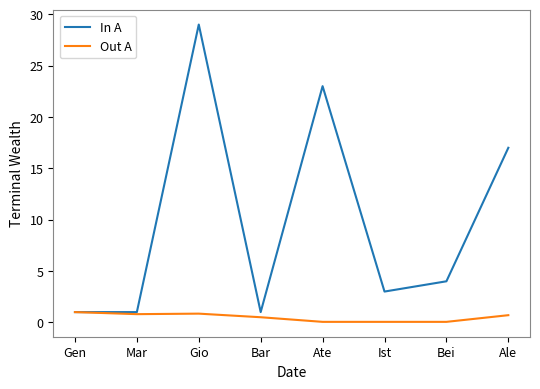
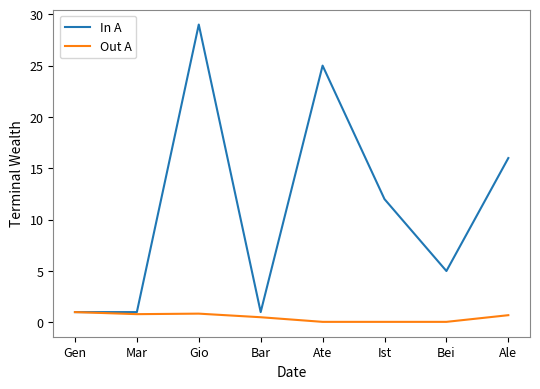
  {
    "In A": {
      "Gio": 29.0,
      "Bar": 1.0,
-     "Ate": 23.0,
-     "Ist": 3.0,
-     "Bei": 4.0,
-     "Ale": 17.0
+     "Ate": 25.0,
+     "Ist": 12.0,
+     "Bei": 5.0,
+     "Ale": 16.0
    },
    "Out A": {
      "Gio": 0.9,
      "Bar": 0.5,
      "Ate": 0.1,
      "Ist": 0.1,
      "Bei": 0.1,
      "Ale": 0.7
    }
  }
